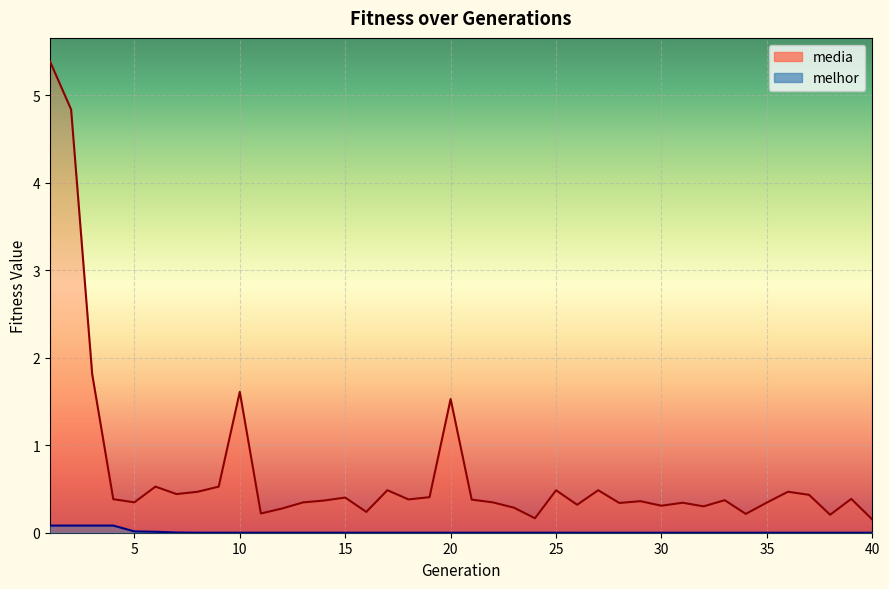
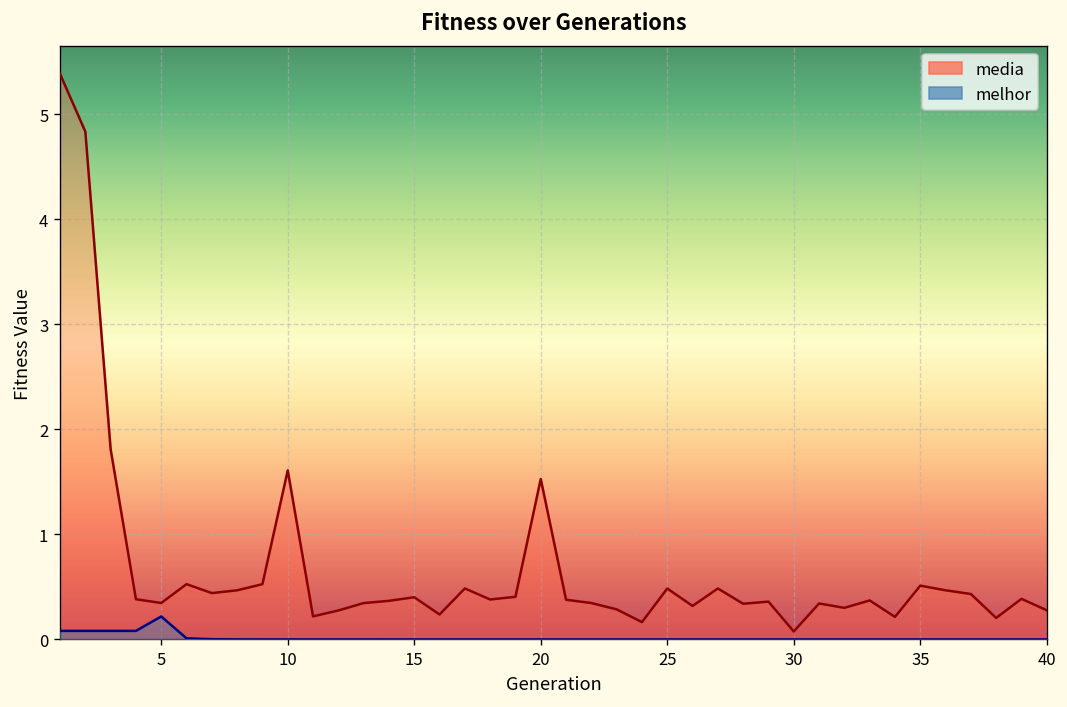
  {
    "media": {
      "5": 0.3,
      "10": 1.6,
      "15": 0.4,
      "20": 1.5,
      "25": 0.5,
-     "30": 0.3,
-     "35": 0.3,
-     "40": 0.2
+     "30": 0.1,
+     "35": 0.5,
+     "40": 0.3
    },
    "melhor": {
-     "5": 0.0,
+     "5": 0.2,
      "10": 0.0,
      "15": 0.0,
      "20": 0.0,
      "25": 0.0,
      "30": 0.0,
      "35": 0.0,
      "40": 0.0
    }
  }
